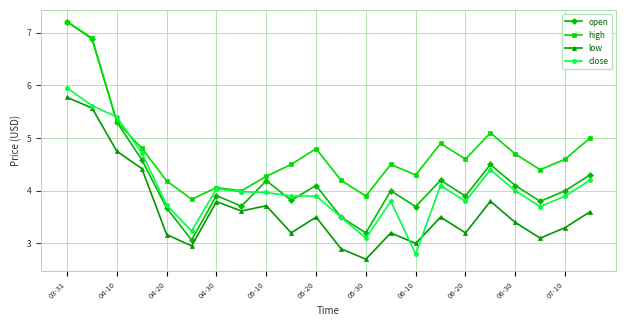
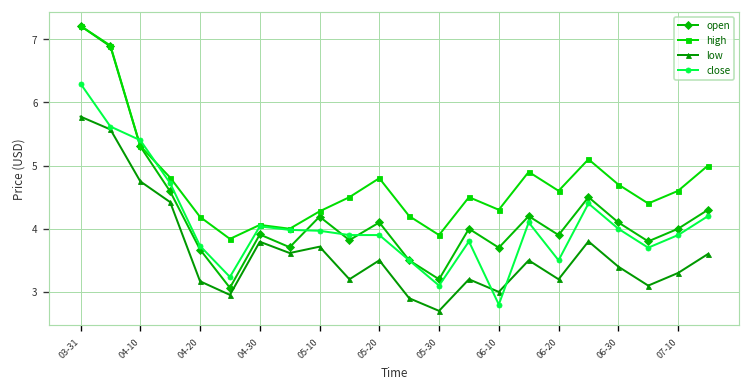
  {
    "close": {
-     "03-31": 6.0,
+     "03-31": 6.3,
      "04-10": 5.4,
      "04-20": 3.7,
      "05-10": 4.0,
      "05-20": 3.9,
      "05-30": 3.1,
      "06-10": 2.8,
-     "06-20": 3.8,
+     "06-20": 3.5,
      "06-30": 4.0,
      "07-10": 3.9
    }
  }
